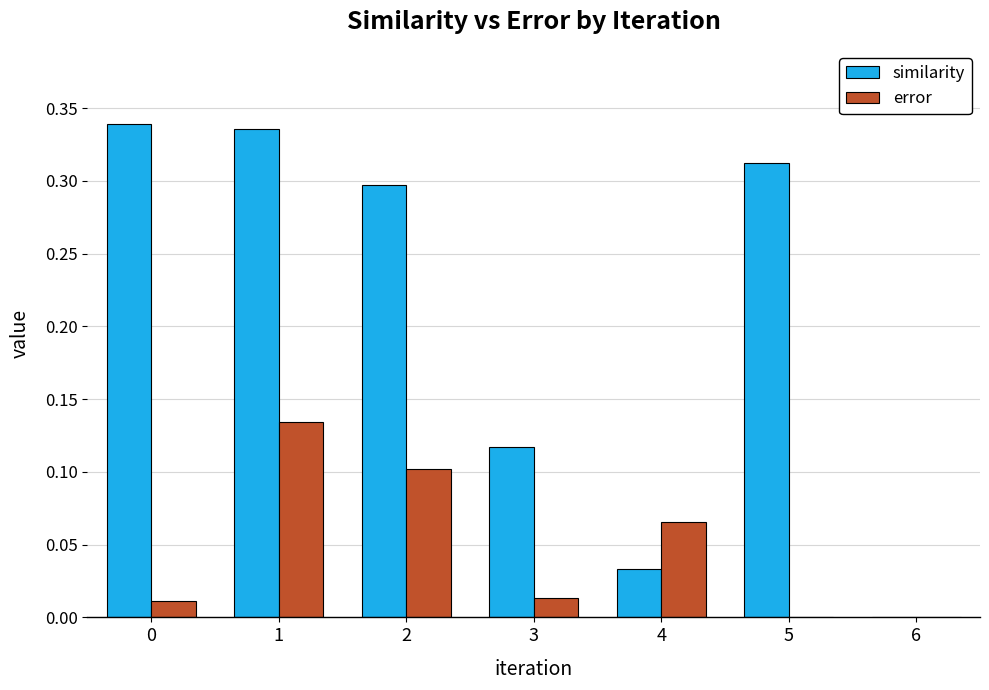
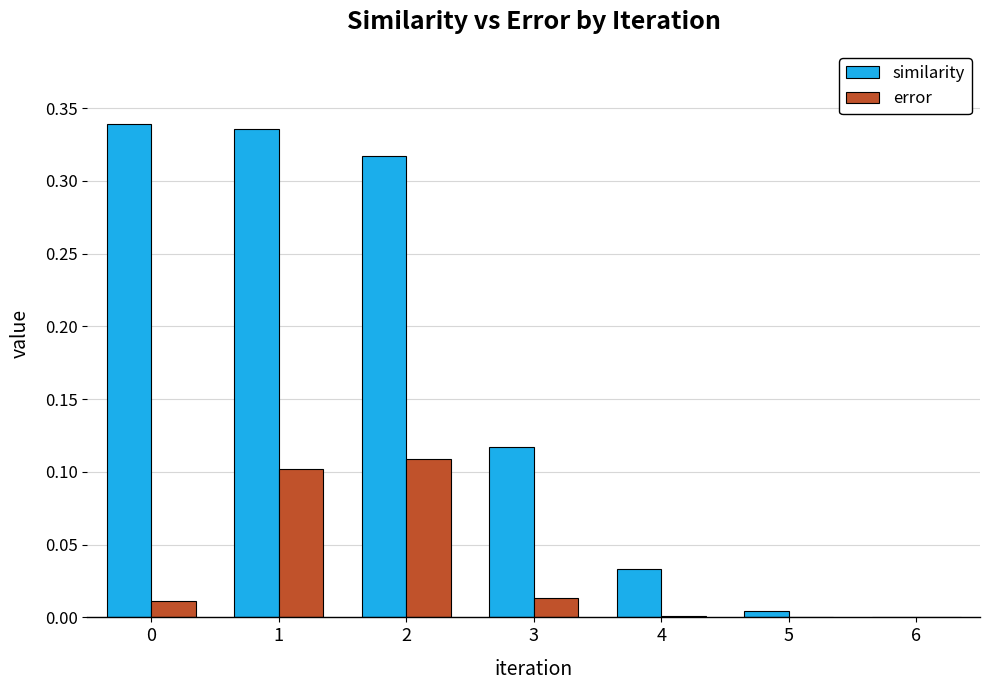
  {
    "similarity": {
      "0": 0.339,
      "1": 0.335,
-     "2": 0.297,
+     "2": 0.317,
      "3": 0.117,
      "4": 0.033,
-     "5": 0.313
+     "5": 0.004
    },
    "error": {
      "0": 0.012,
-     "1": 0.134,
-     "2": 0.102,
+     "1": 0.102,
+     "2": 0.109,
      "3": 0.013,
-     "4": 0.066
+     "4": 0.001
    }
  }
